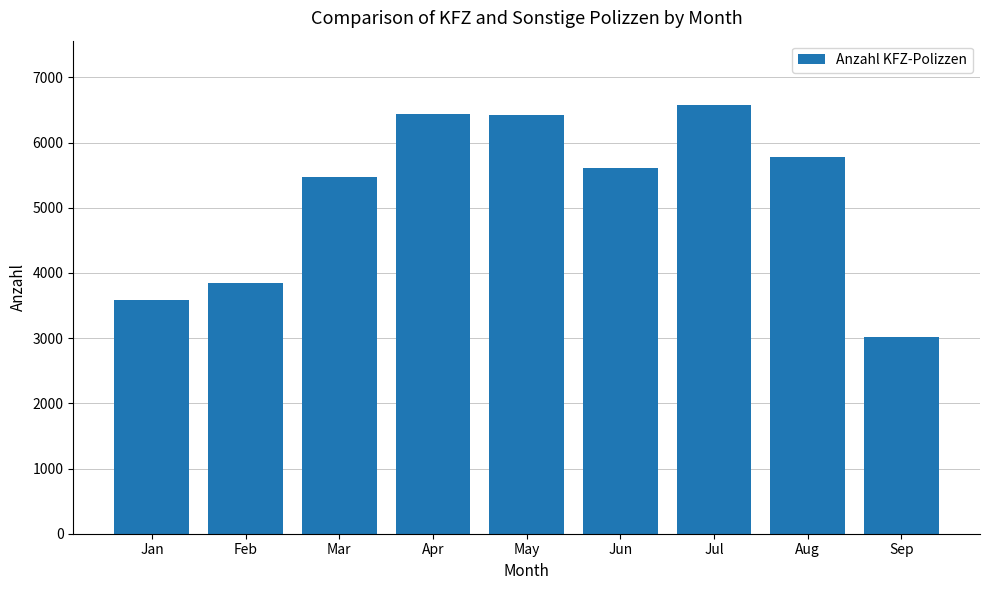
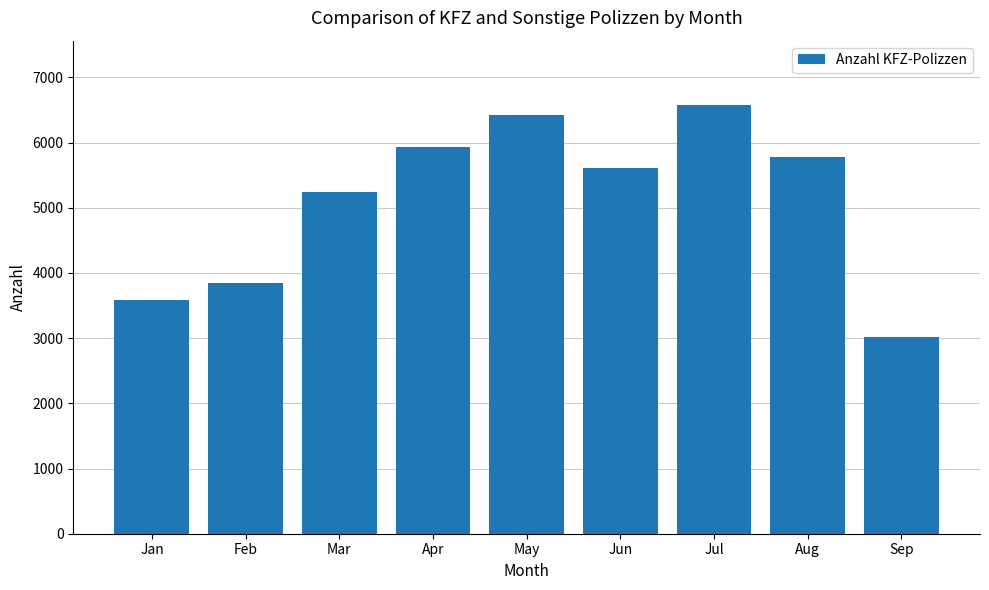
  {
    "Jan": 3600,
    "Feb": 3800,
-   "Mar": 5500,
-   "Apr": 6400,
+   "Mar": 5200,
+   "Apr": 5900,
    "May": 6400,
    "Jun": 5600,
    "Jul": 6600,
    "Aug": 5800,
    "Sep": 3000
  }
